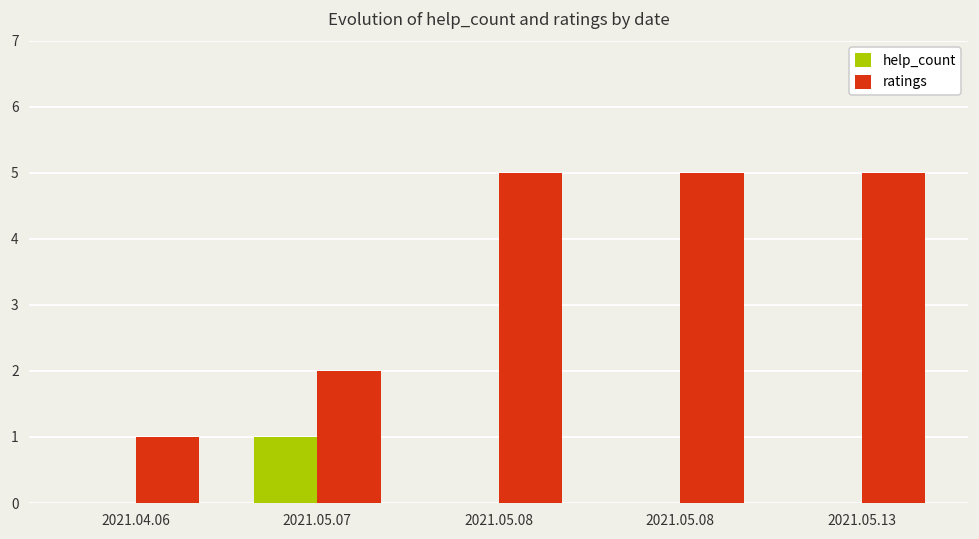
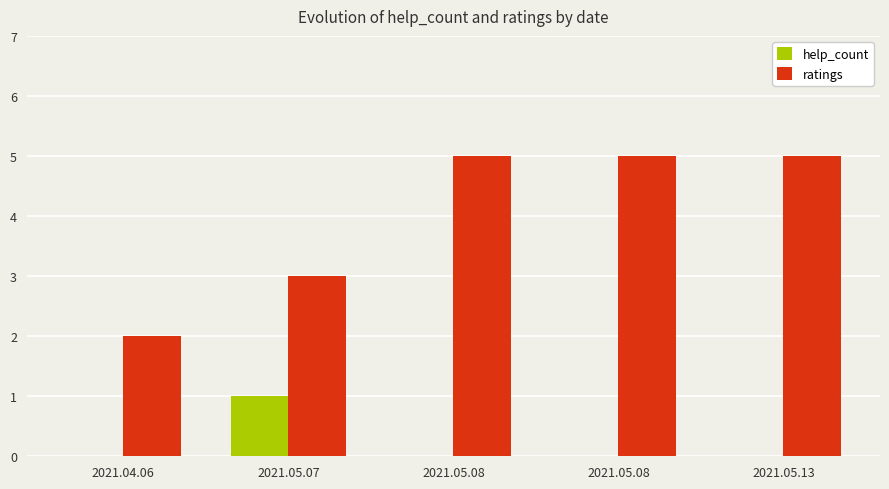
  {
    "help_count": {
      "2021.04.06": 0,
      "2021.05.07": 1,
      "2021.05.13": 0
    },
    "ratings": {
-     "2021.04.06": 1,
-     "2021.05.07": 2,
+     "2021.04.06": 2,
+     "2021.05.07": 3,
      "2021.05.13": 5
    }
  }
